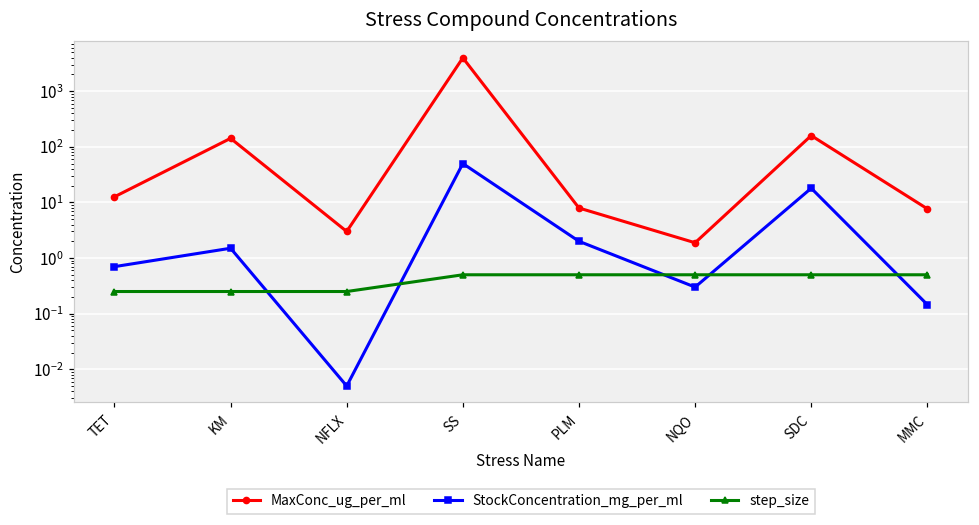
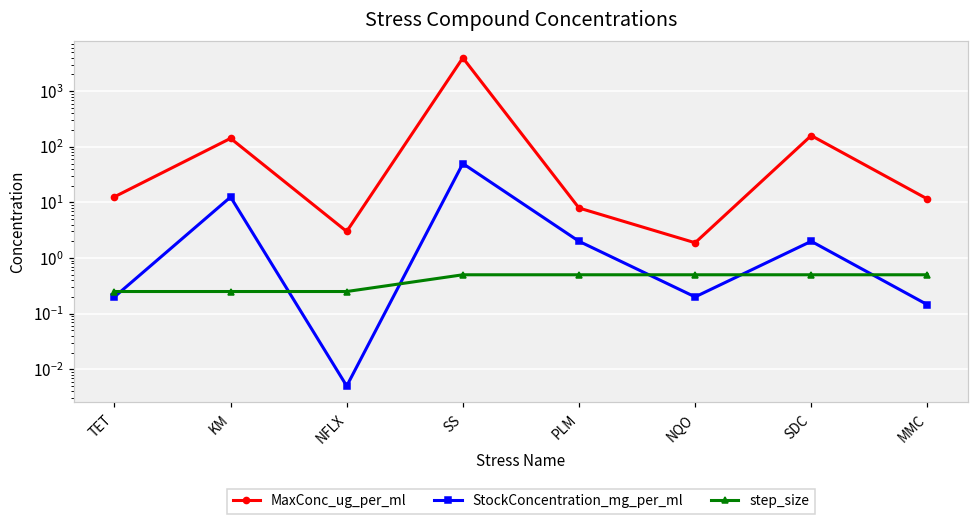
  {
    "MaxConc_ug_per_ml": {
      "TET": 13,
      "KM": 140,
      "NFLX": 3,
      "SS": 4000,
      "PLM": 8,
      "NQO": 2,
      "SDC": 160,
-     "MMC": 8
+     "MMC": 12
    },
    "StockConcentration_mg_per_ml": {
-     "TET": 0.7,
-     "KM": 1.5,
+     "TET": 0.2,
+     "KM": 13,
      "NFLX": 0.005,
      "SS": 50,
      "PLM": 2.0,
-     "NQO": 0.3,
-     "SDC": 18,
+     "NQO": 0.2,
+     "SDC": 2,
      "MMC": 0.15
    },
    "step_size": {
      "TET": 0.3,
      "KM": 0.3,
      "NFLX": 0.3,
      "SS": 0.5,
      "PLM": 0.5,
      "NQO": 0.5,
      "SDC": 0.5,
      "MMC": 0.5
    }
  }
